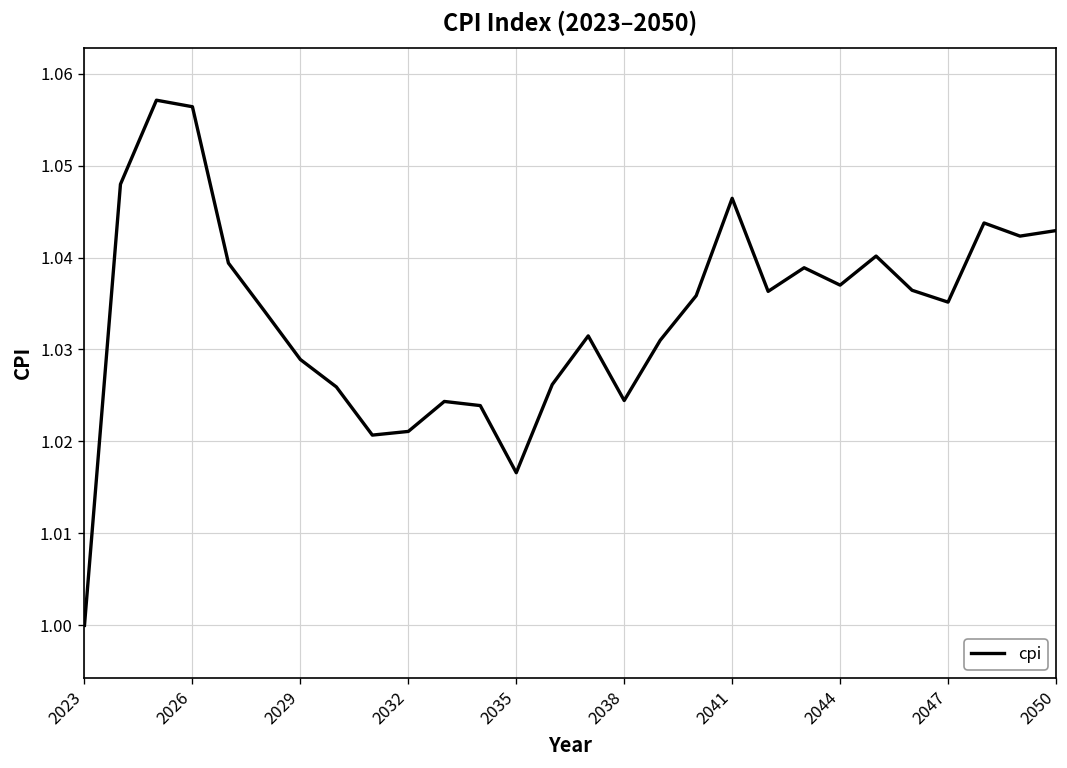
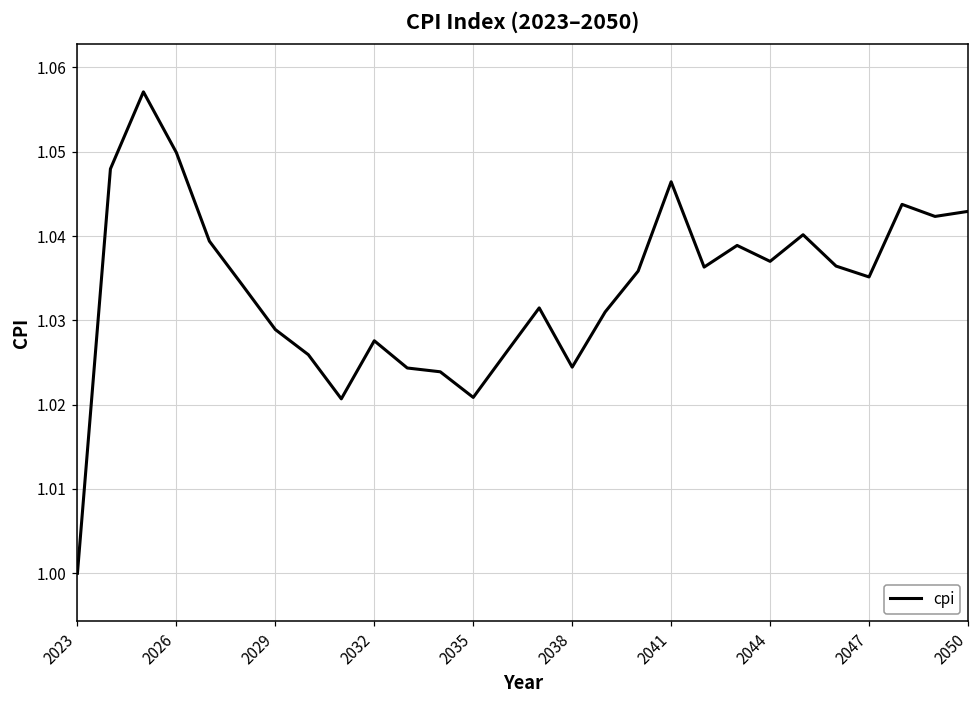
  {
    "2023": 1.000,
-   "2026": 1.056,
+   "2026": 1.050,
    "2029": 1.029,
-   "2032": 1.021,
-   "2035": 1.017,
+   "2032": 1.028,
+   "2035": 1.021,
    "2038": 1.024,
    "2041": 1.046,
    "2044": 1.037,
    "2047": 1.035,
    "2050": 1.043
  }
